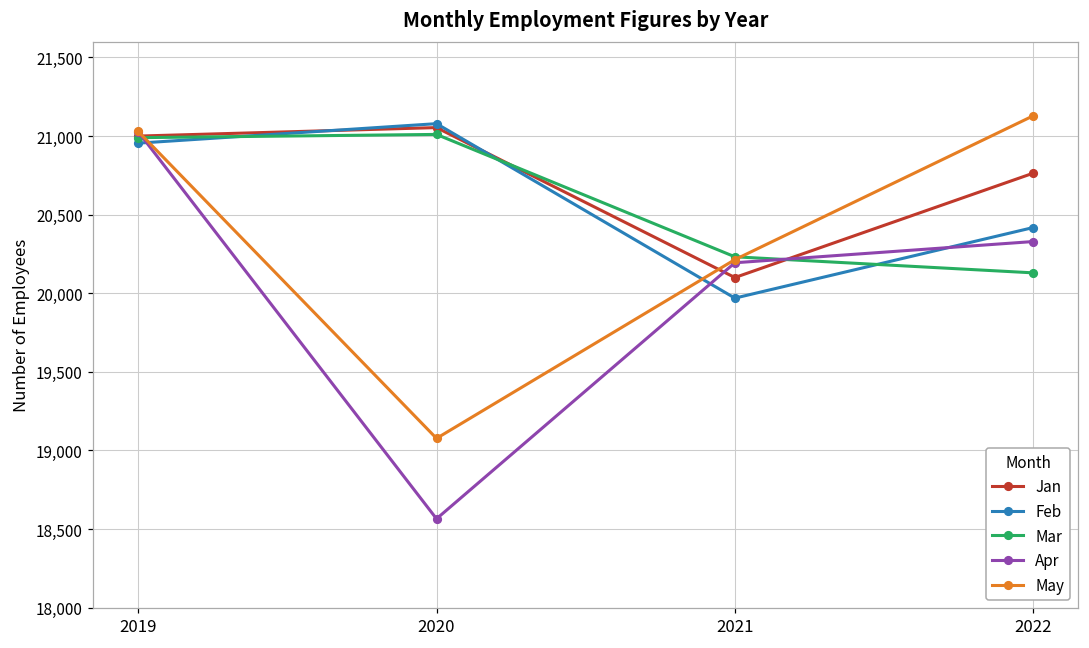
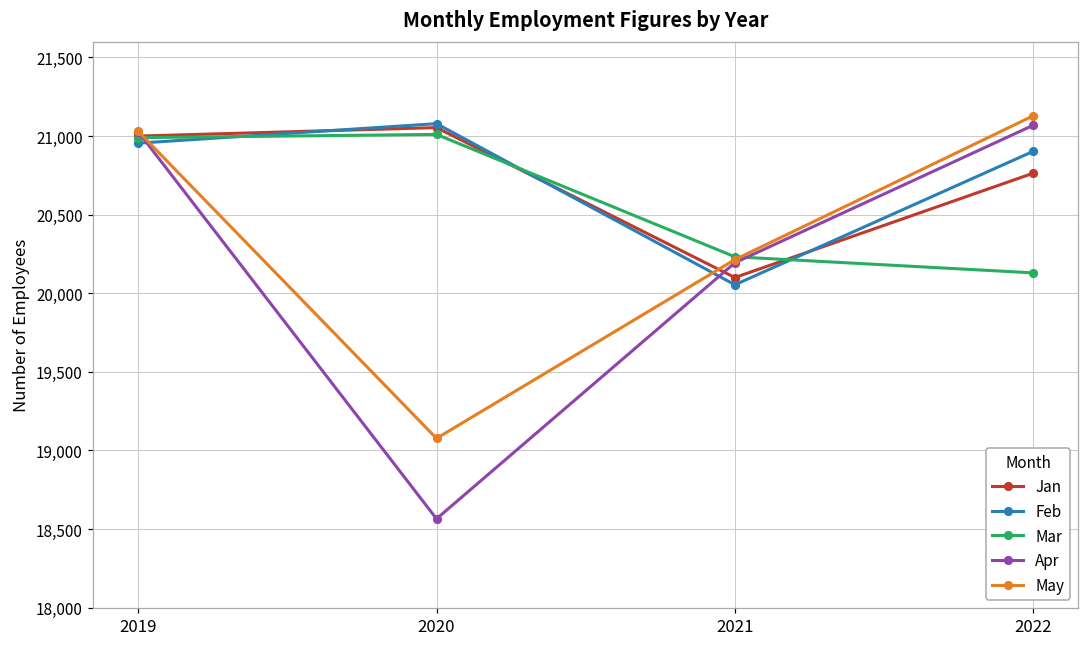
  {
    "Jan": {
      "2020": "21,050",
      "2021": "20,100",
      "2022": "20,760"
    },
    "Feb": {
      "2019": "20,960",
      "2020": "21,080",
-     "2021": "19,970",
-     "2022": "20,420"
+     "2021": "20,050",
+     "2022": "20,900"
    },
    "Mar": {
      "2020": "21,010",
      "2022": "20,130"
    },
    "Apr": {
      "2020": "18,570",
      "2021": "20,190",
-     "2022": "20,330"
+     "2022": "21,070"
    },
    "May": {
      "2020": "19,080",
      "2022": "21,130"
    }
  }
